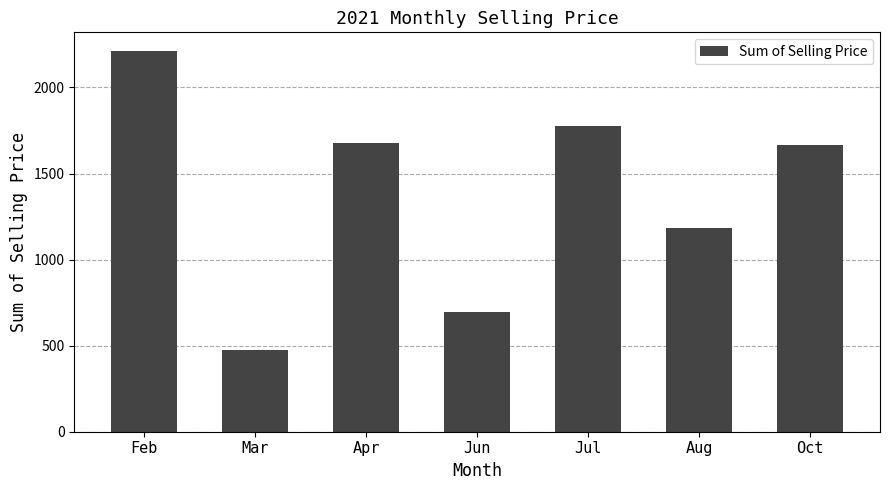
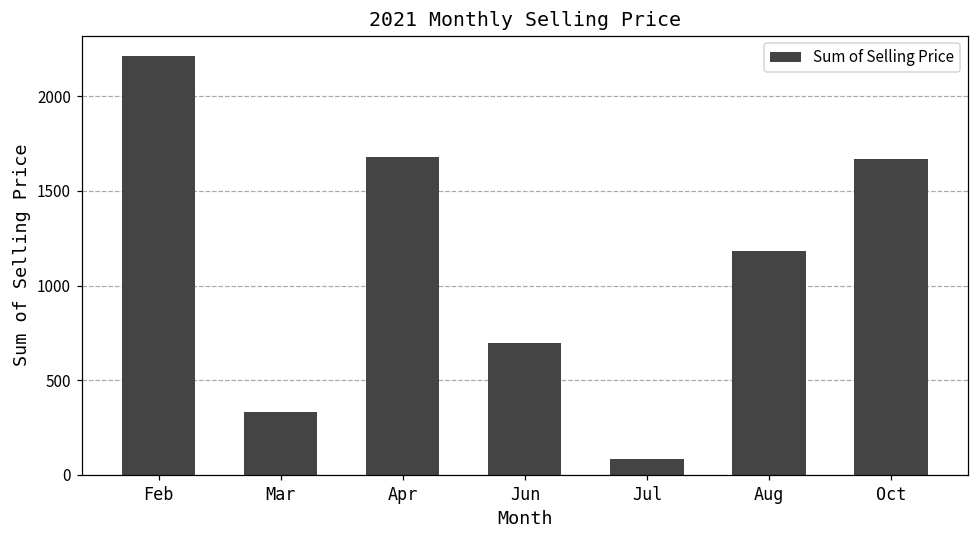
  {
    "Feb": 2210,
-   "Mar": 470,
+   "Mar": 330,
    "Apr": 1680,
    "Jun": 700,
-   "Jul": 1770,
+   "Jul": 80,
    "Aug": 1180,
    "Oct": 1670
  }
